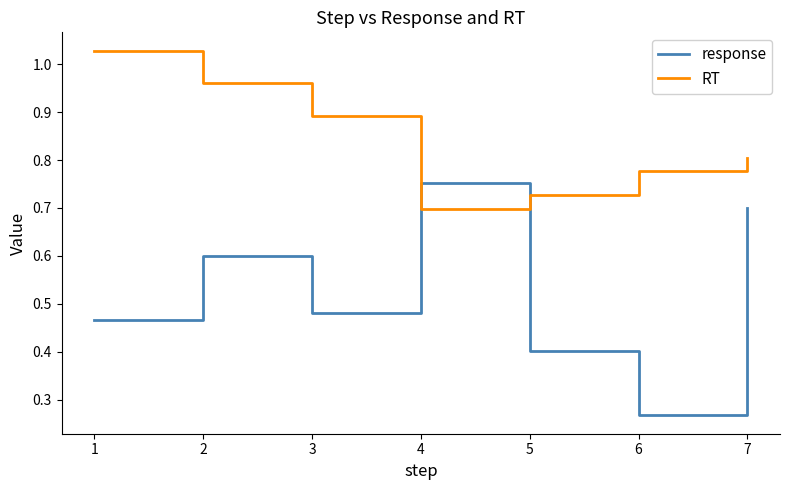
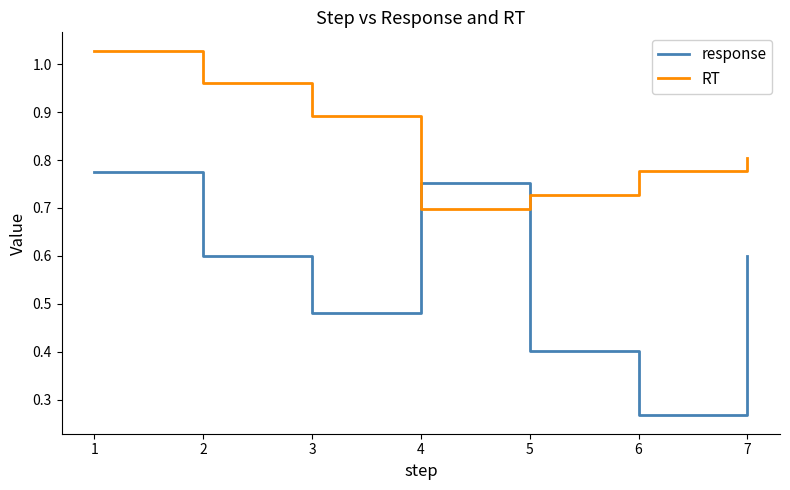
  {
    "response": {
-     "1": 0.47,
+     "1": 0.78,
      "2": 0.60,
      "3": 0.48,
      "4": 0.75,
      "5": 0.40,
      "6": 0.27,
-     "7": 0.7
+     "7": 0.6
    },
    "RT": {
      "1": 1.03,
      "2": 0.96,
      "3": 0.89,
      "4": 0.70,
      "5": 0.73,
      "6": 0.78,
      "7": 0.81
    }
  }
